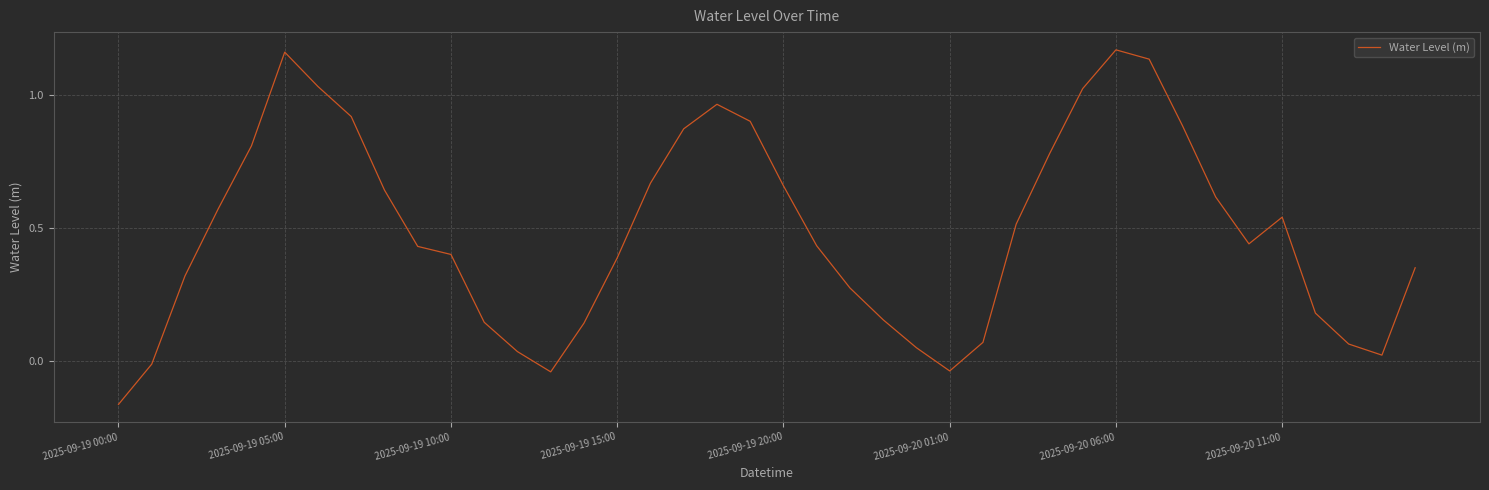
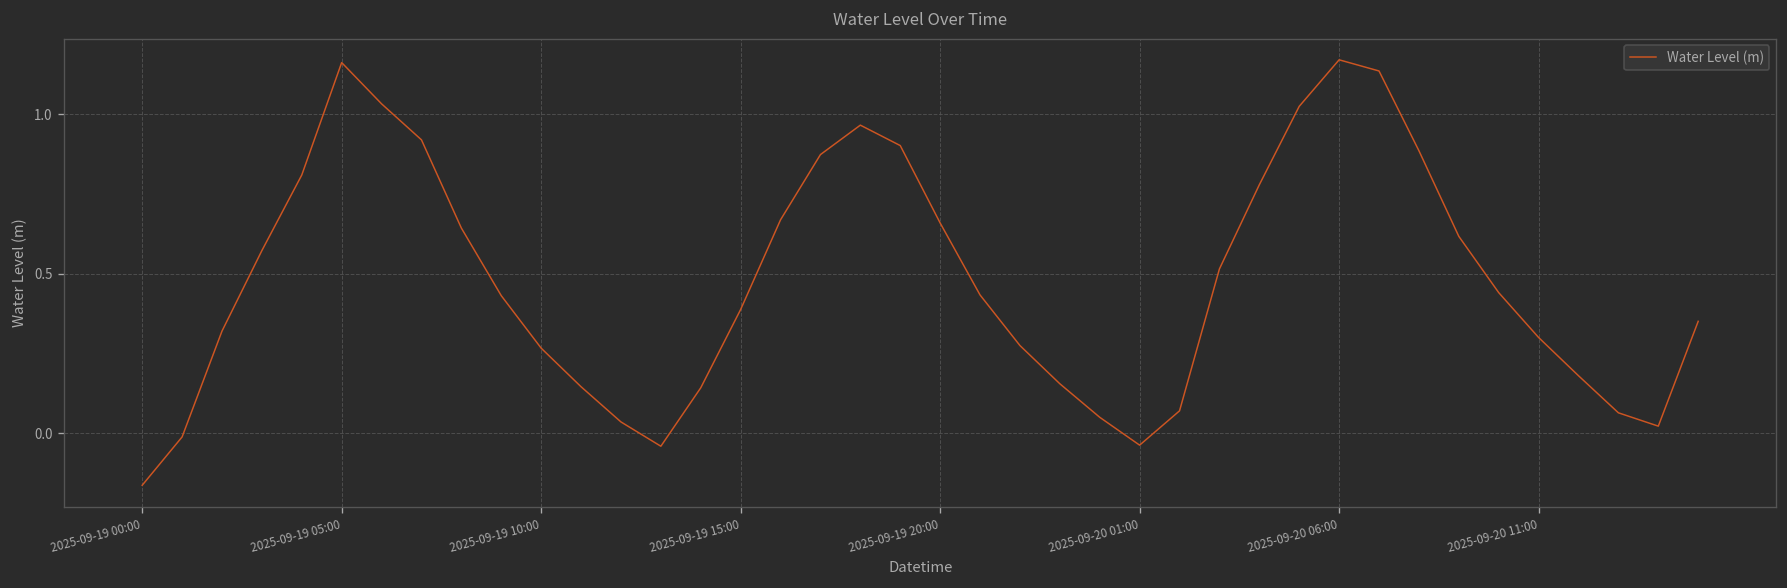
  {
    "2025-09-19 00:00": -0.16,
    "2025-09-19 05:00": 1.16,
-   "2025-09-19 10:00": 0.40,
+   "2025-09-19 10:00": 0.27,
    "2025-09-19 15:00": 0.39,
    "2025-09-19 20:00": 0.66,
    "2025-09-20 01:00": -0.04,
    "2025-09-20 06:00": 1.17,
-   "2025-09-20 11:00": 0.54
+   "2025-09-20 11:00": 0.30
  }
